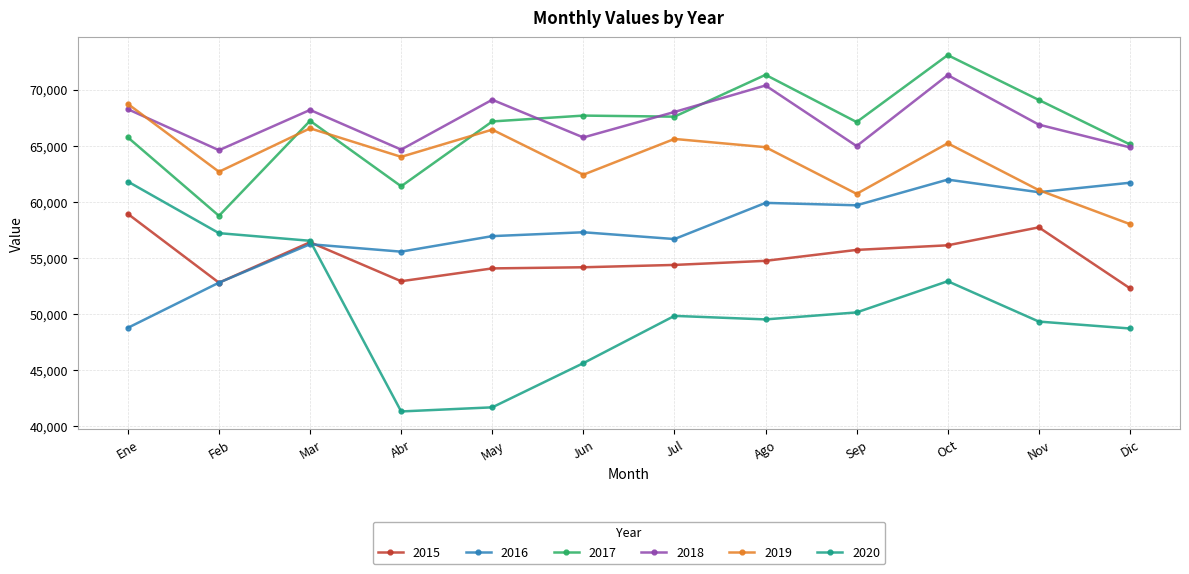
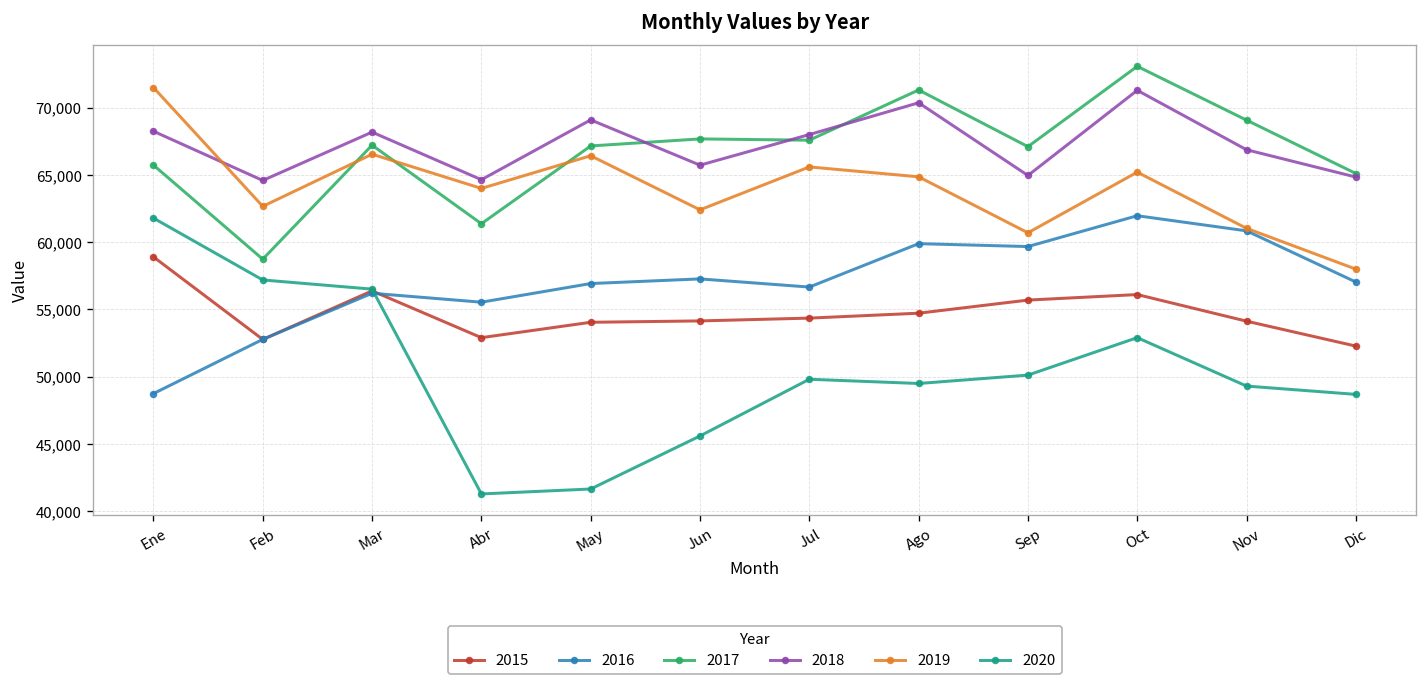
  {
    "2015": {
      "Ene": "58,900",
      "Abr": "52,900",
      "May": "54,000",
      "Jun": "54,100",
      "Jul": "54,400",
      "Ago": "54,700",
      "Sep": "55,700",
      "Oct": "56,100",
-     "Nov": "57,700",
+     "Nov": "54,100",
      "Dic": "52,300"
    },
    "2016": {
      "Ene": "48,700",
      "Abr": "55,500",
      "May": "56,900",
      "Jun": "57,300",
      "Jul": "56,700",
      "Ago": "59,900",
      "Sep": "59,700",
      "Oct": "62,000",
-     "Dic": "61,700"
+     "Dic": "57,000"
    },
    "2018": {
      "Ene": "68,200",
      "Feb": "64,600",
      "Mar": "68,200",
      "Abr": "64,600",
      "May": "69,100",
      "Jun": "65,700",
      "Jul": "68,000",
      "Ago": "70,400",
      "Sep": "65,000",
      "Oct": "71,300",
      "Nov": "66,900",
      "Dic": "64,800"
    },
    "2019": {
-     "Ene": "68,700",
+     "Ene": "71,500",
      "Feb": "62,700",
      "Mar": "66,500",
      "Abr": "64,000",
      "May": "66,400",
      "Jun": "62,400",
      "Jul": "65,600",
      "Ago": "64,900",
      "Sep": "60,700",
      "Oct": "65,200",
      "Dic": "58,000"
    }
  }
